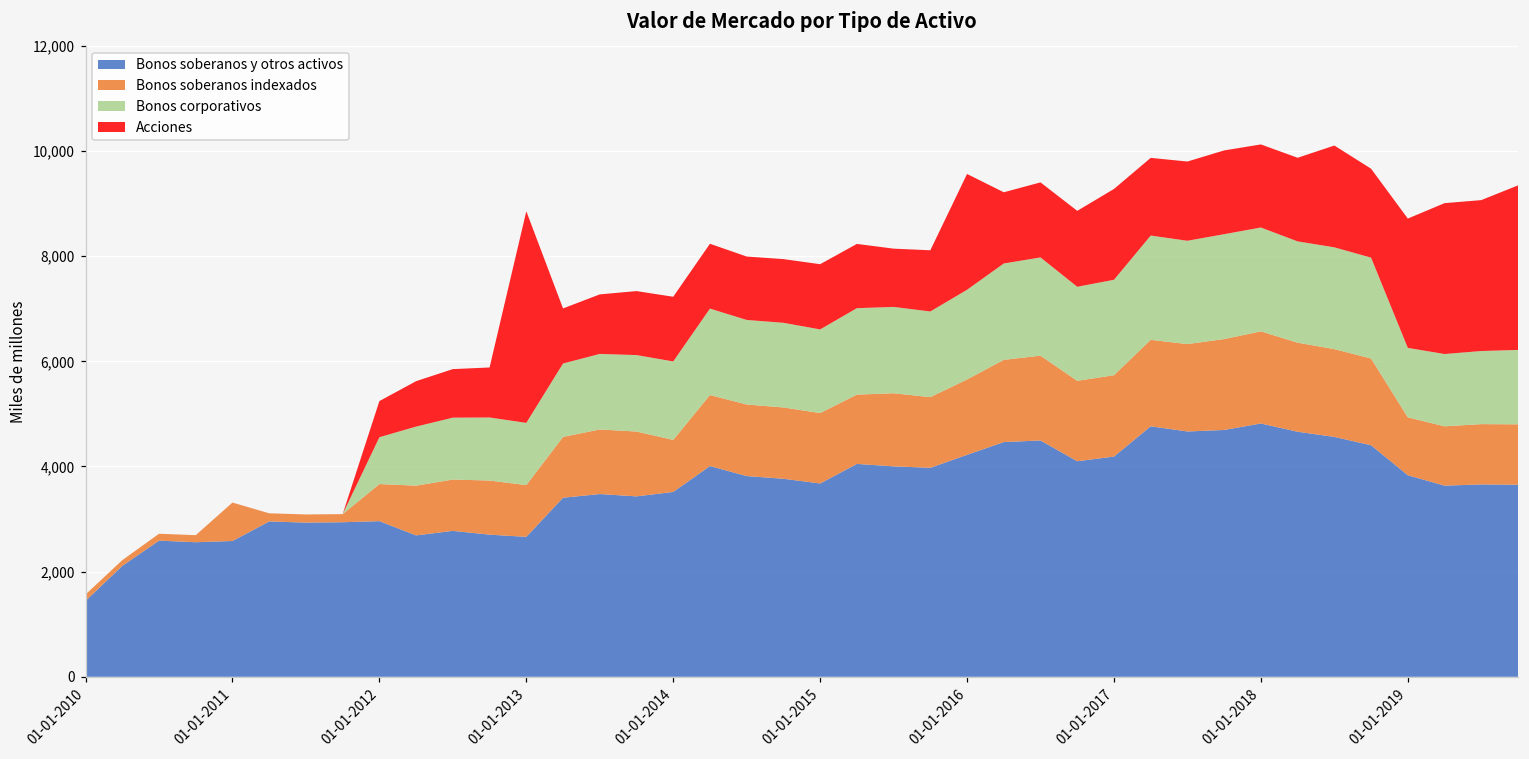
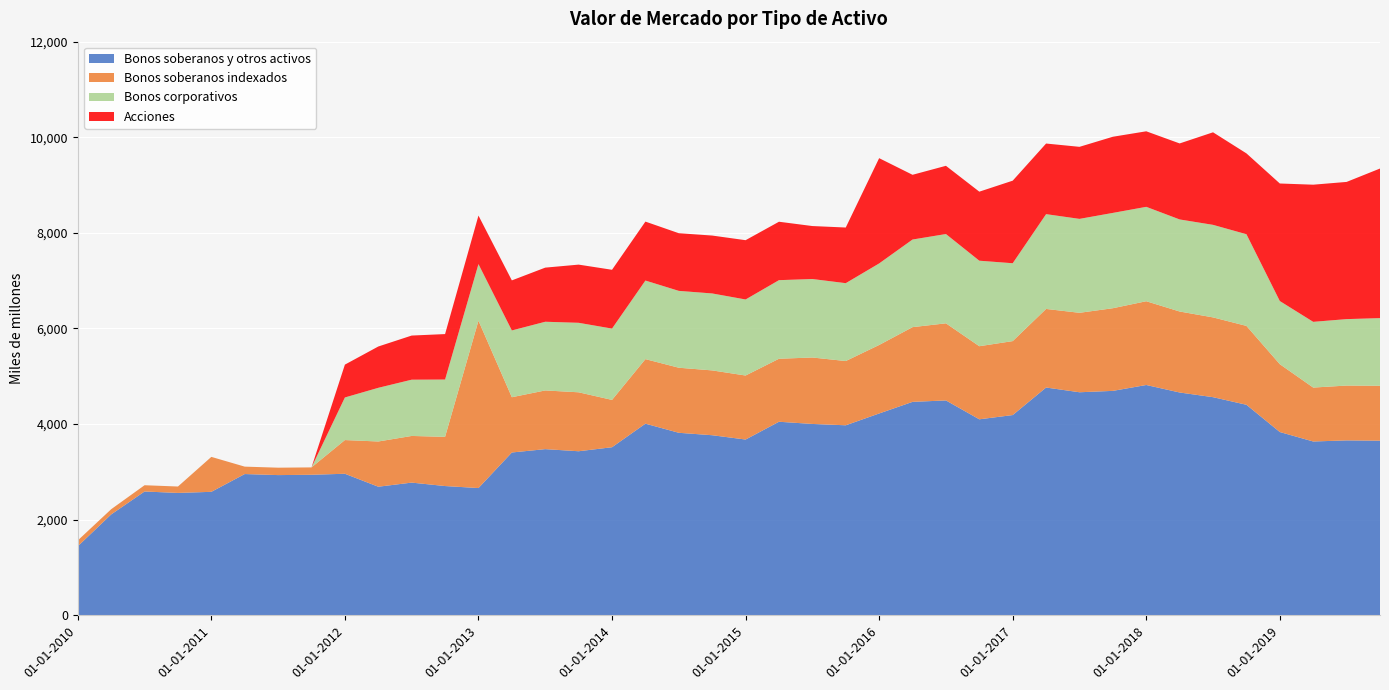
  {
    "Bonos soberanos y otros activos": {
      "01-01-2010": "1,400",
      "01-01-2011": "2,600",
      "01-01-2012": "3,000",
      "01-01-2013": "2,700",
      "01-01-2014": "3,500",
      "01-01-2015": "3,700",
      "01-01-2016": "4,200",
      "01-01-2017": "4,200",
      "01-01-2018": "4,800",
      "01-01-2019": "3,800"
    },
    "Bonos soberanos indexados": {
      "01-01-2012": "700",
-     "01-01-2013": "1,000",
+     "01-01-2013": "3,500",
      "01-01-2014": "1,000",
      "01-01-2015": "1,300",
      "01-01-2016": "1,400",
      "01-01-2017": "1,500",
      "01-01-2018": "1,800",
-     "01-01-2019": "1,100"
+     "01-01-2019": "1,400"
    },
    "Bonos corporativos": {
      "01-01-2012": "900",
      "01-01-2013": "1,200",
      "01-01-2014": "1,500",
      "01-01-2015": "1,600",
      "01-01-2016": "1,700",
-     "01-01-2017": "1,800",
+     "01-01-2017": "1,600",
      "01-01-2018": "2,000",
      "01-01-2019": "1,300"
    },
    "Acciones": {
      "01-01-2012": "700",
-     "01-01-2013": "4,000",
+     "01-01-2013": "1,000",
      "01-01-2014": "1,200",
      "01-01-2015": "1,200",
      "01-01-2016": "2,200",
      "01-01-2017": "1,700",
      "01-01-2018": "1,600",
      "01-01-2019": "2,500"
    }
  }
